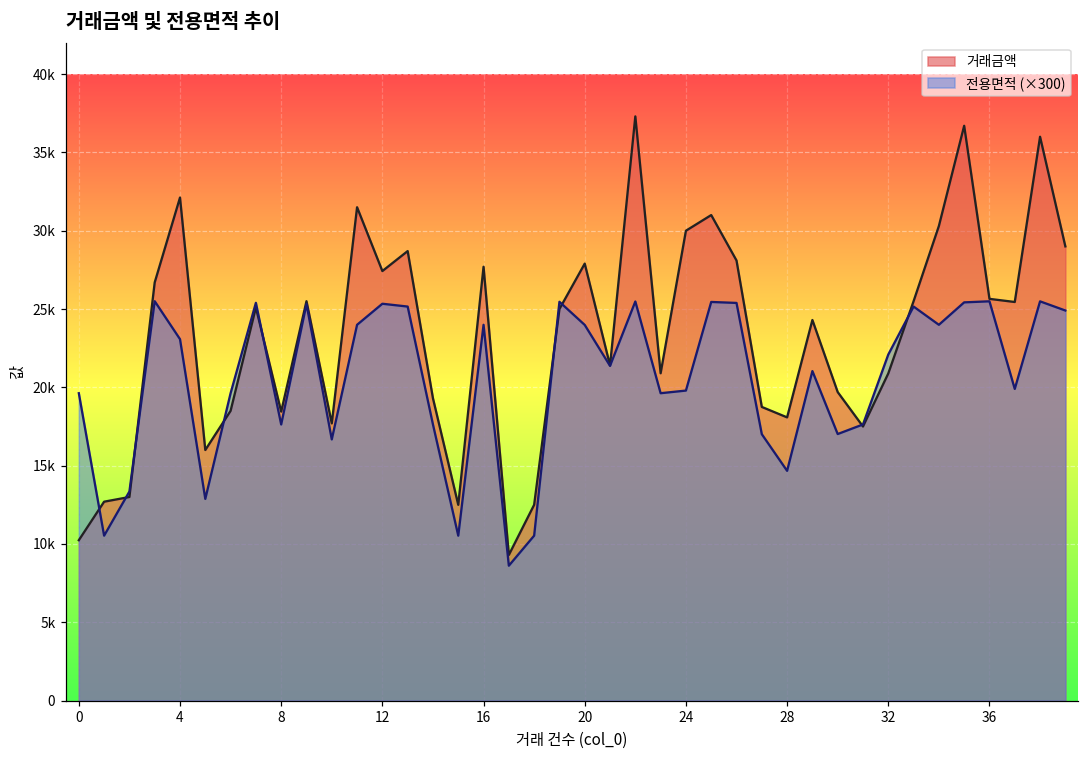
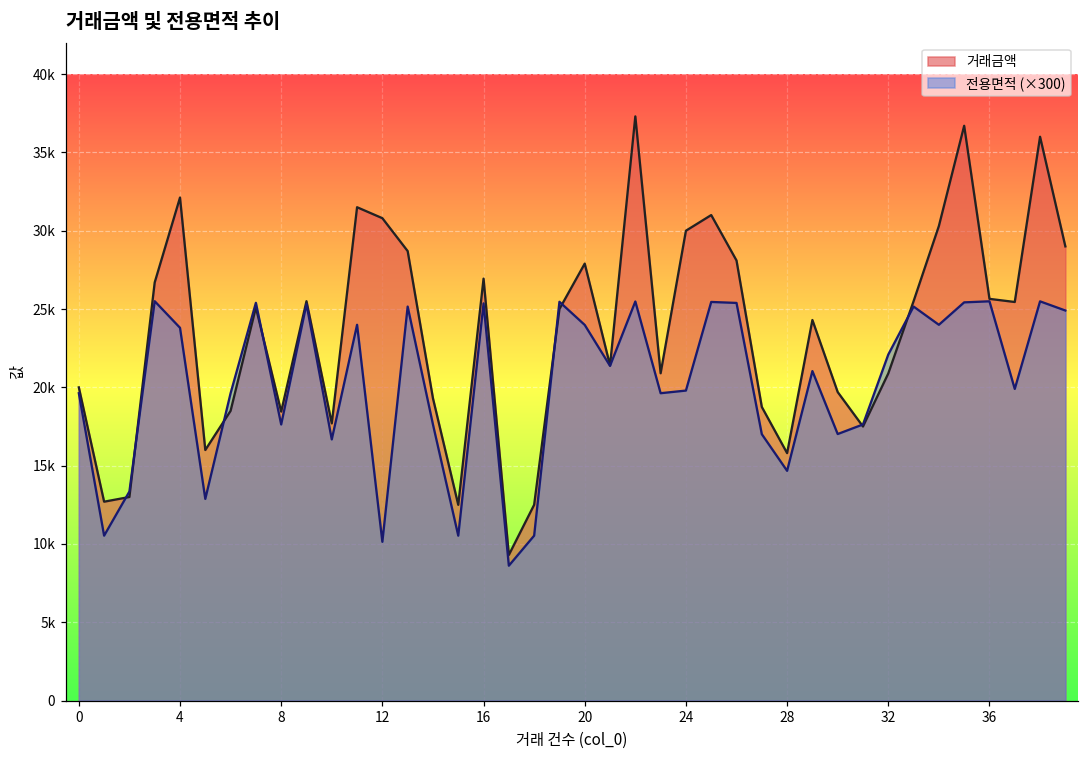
  {
    "거래금액": {
-     "0": 10200,
+     "0": 20000,
      "4": 32100,
      "8": 18500,
-     "12": 27400,
-     "16": 27700,
+     "12": 30800,
+     "16": 26900,
      "20": 27900,
      "24": 30000,
-     "28": 18100,
+     "28": 15800,
      "32": 20900
    },
    "전용면적 (×300)": {
      "0": 19600,
-     "4": 23100,
+     "4": 23800,
      "8": 17600,
-     "12": 25300,
-     "16": 24000,
+     "12": 10100,
+     "16": 25400,
      "20": 24000,
      "24": 19800,
      "28": 14700,
      "32": 22100
    }
  }
